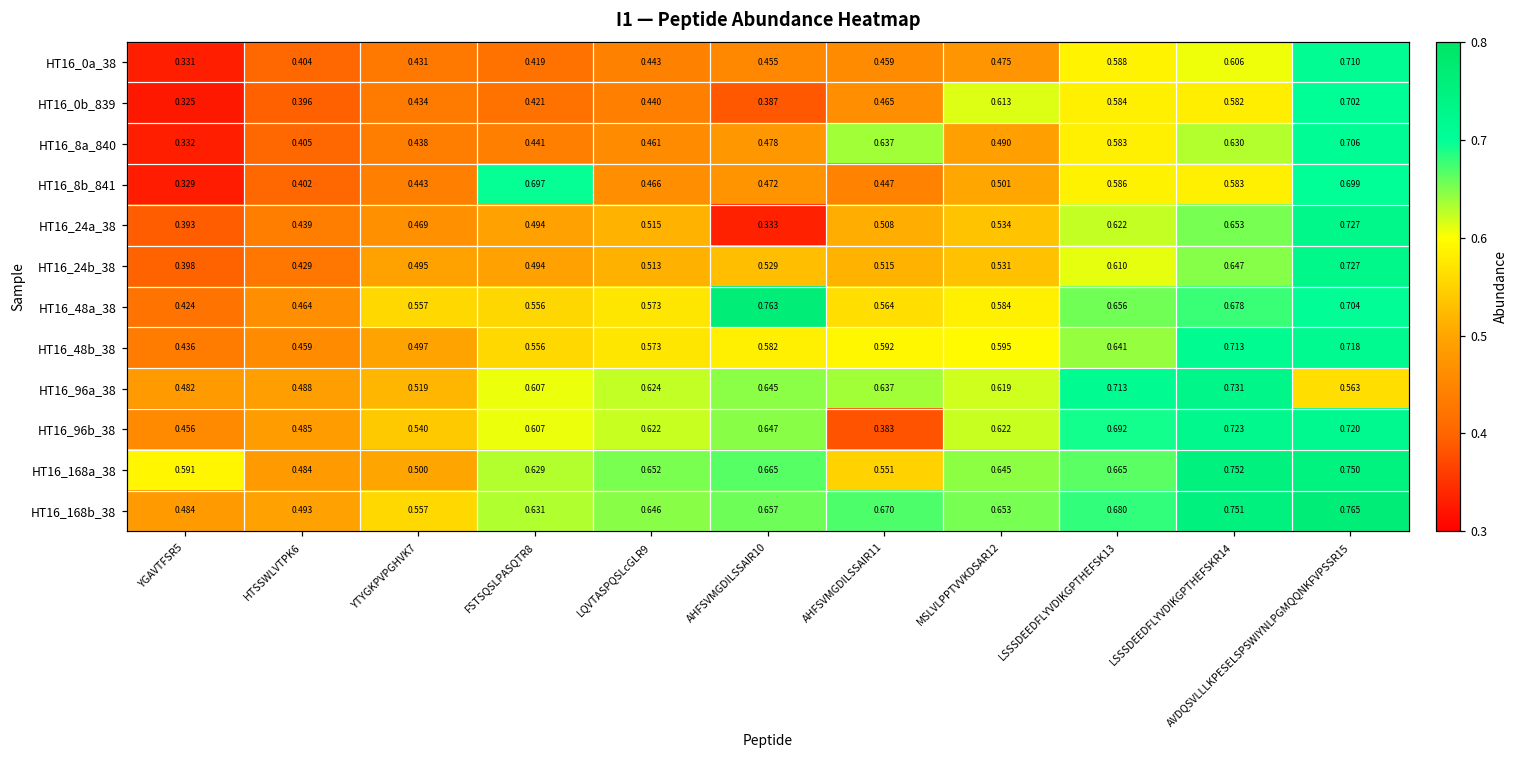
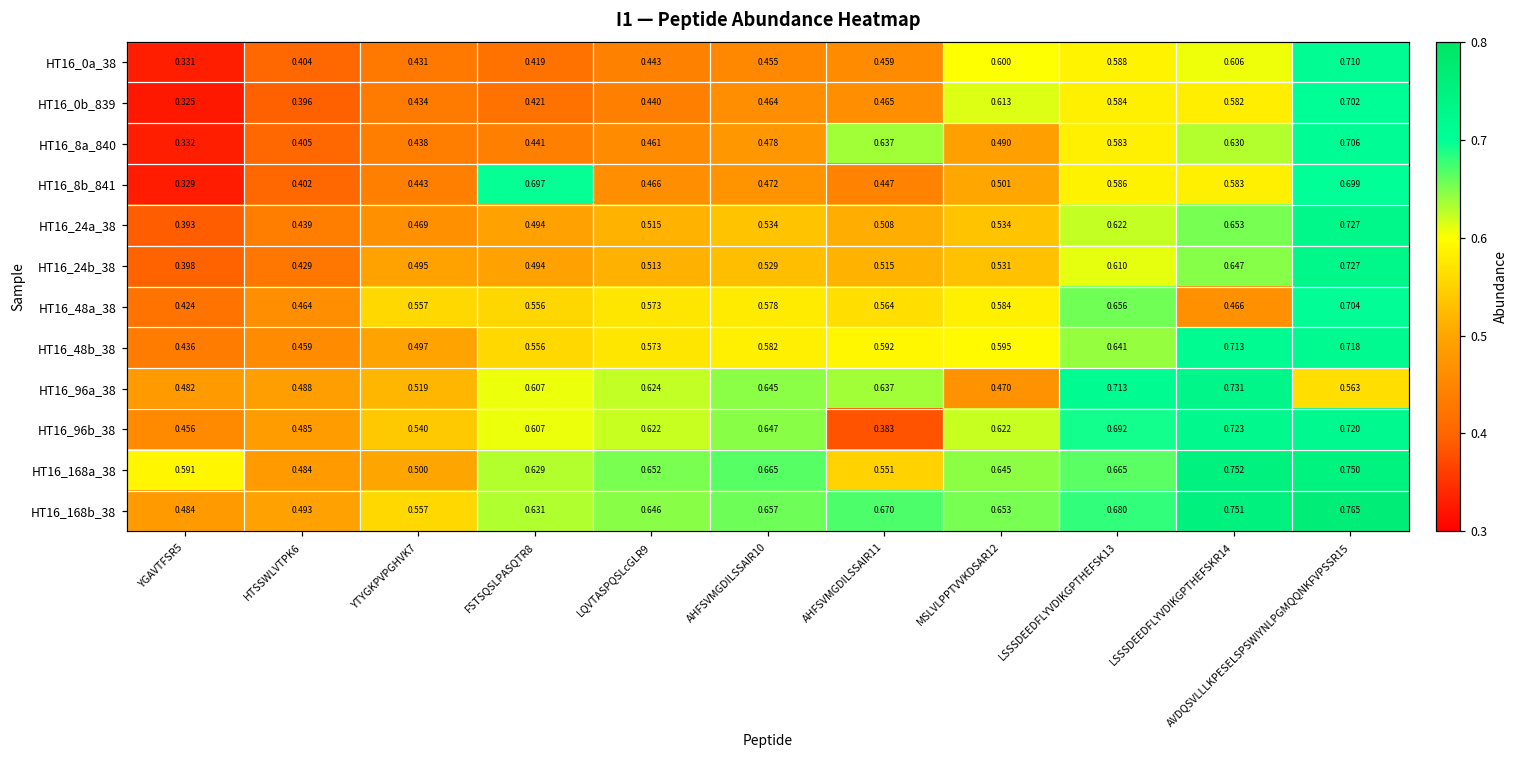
  {
    "HT16_0a_38": {
      "YGAVTFSR5": 0.331,
      "HTSSWLVTPK6": 0.404,
      "YTYGKPVPGHVK7": 0.431,
      "FSTSQSLPASQTR8": 0.419,
      "LQVTASPQSLcGLR9": 0.443,
      "AHFSVMGDILSSAIR10": 0.455,
      "AHFSVMGDILSSAIR11": 0.459,
-     "MSLVLPPTVVKDSAR12": 0.475,
+     "MSLVLPPTVVKDSAR12": 0.600,
      "LSSSDEEDFLYVDIKGPTHEFSK13": 0.588,
      "LSSSDEEDFLYVDIKGPTHEFSKR14": 0.606,
      "AVDQSVLLLKPESELSPSWIYNLPGMQQNKFVPSSR15": 0.710
    },
    "HT16_0b_839": {
      "YGAVTFSR5": 0.325,
      "HTSSWLVTPK6": 0.396,
      "YTYGKPVPGHVK7": 0.434,
      "FSTSQSLPASQTR8": 0.421,
      "LQVTASPQSLcGLR9": 0.440,
-     "AHFSVMGDILSSAIR10": 0.387,
+     "AHFSVMGDILSSAIR10": 0.464,
      "AHFSVMGDILSSAIR11": 0.465,
      "MSLVLPPTVVKDSAR12": 0.613,
      "LSSSDEEDFLYVDIKGPTHEFSK13": 0.584,
      "LSSSDEEDFLYVDIKGPTHEFSKR14": 0.582,
      "AVDQSVLLLKPESELSPSWIYNLPGMQQNKFVPSSR15": 0.702
    },
    "HT16_8a_840": {
      "YGAVTFSR5": 0.332,
      "HTSSWLVTPK6": 0.405,
      "YTYGKPVPGHVK7": 0.438,
      "FSTSQSLPASQTR8": 0.441,
      "LQVTASPQSLcGLR9": 0.461,
      "AHFSVMGDILSSAIR10": 0.478,
      "AHFSVMGDILSSAIR11": 0.637,
      "MSLVLPPTVVKDSAR12": 0.490,
      "LSSSDEEDFLYVDIKGPTHEFSK13": 0.583,
      "LSSSDEEDFLYVDIKGPTHEFSKR14": 0.630,
      "AVDQSVLLLKPESELSPSWIYNLPGMQQNKFVPSSR15": 0.706
    },
    "HT16_8b_841": {
      "YGAVTFSR5": 0.329,
      "HTSSWLVTPK6": 0.402,
      "YTYGKPVPGHVK7": 0.443,
      "FSTSQSLPASQTR8": 0.697,
      "LQVTASPQSLcGLR9": 0.466,
      "AHFSVMGDILSSAIR10": 0.472,
      "AHFSVMGDILSSAIR11": 0.447,
      "MSLVLPPTVVKDSAR12": 0.501,
      "LSSSDEEDFLYVDIKGPTHEFSK13": 0.586,
      "LSSSDEEDFLYVDIKGPTHEFSKR14": 0.583,
      "AVDQSVLLLKPESELSPSWIYNLPGMQQNKFVPSSR15": 0.699
    },
    "HT16_24a_38": {
      "YGAVTFSR5": 0.393,
      "HTSSWLVTPK6": 0.439,
      "YTYGKPVPGHVK7": 0.469,
      "FSTSQSLPASQTR8": 0.494,
      "LQVTASPQSLcGLR9": 0.515,
-     "AHFSVMGDILSSAIR10": 0.333,
+     "AHFSVMGDILSSAIR10": 0.534,
      "AHFSVMGDILSSAIR11": 0.508,
      "MSLVLPPTVVKDSAR12": 0.534,
      "LSSSDEEDFLYVDIKGPTHEFSK13": 0.622,
      "LSSSDEEDFLYVDIKGPTHEFSKR14": 0.653,
      "AVDQSVLLLKPESELSPSWIYNLPGMQQNKFVPSSR15": 0.727
    },
    "HT16_24b_38": {
      "YGAVTFSR5": 0.398,
      "HTSSWLVTPK6": 0.429,
      "YTYGKPVPGHVK7": 0.495,
      "FSTSQSLPASQTR8": 0.494,
      "LQVTASPQSLcGLR9": 0.513,
      "AHFSVMGDILSSAIR10": 0.529,
      "AHFSVMGDILSSAIR11": 0.515,
      "MSLVLPPTVVKDSAR12": 0.531,
      "LSSSDEEDFLYVDIKGPTHEFSK13": 0.610,
      "LSSSDEEDFLYVDIKGPTHEFSKR14": 0.647,
      "AVDQSVLLLKPESELSPSWIYNLPGMQQNKFVPSSR15": 0.727
    },
    "HT16_48a_38": {
      "YGAVTFSR5": 0.424,
      "HTSSWLVTPK6": 0.464,
      "YTYGKPVPGHVK7": 0.557,
      "FSTSQSLPASQTR8": 0.556,
      "LQVTASPQSLcGLR9": 0.573,
-     "AHFSVMGDILSSAIR10": 0.763,
+     "AHFSVMGDILSSAIR10": 0.578,
      "AHFSVMGDILSSAIR11": 0.564,
      "MSLVLPPTVVKDSAR12": 0.584,
      "LSSSDEEDFLYVDIKGPTHEFSK13": 0.656,
-     "LSSSDEEDFLYVDIKGPTHEFSKR14": 0.678,
+     "LSSSDEEDFLYVDIKGPTHEFSKR14": 0.466,
      "AVDQSVLLLKPESELSPSWIYNLPGMQQNKFVPSSR15": 0.704
    },
    "HT16_48b_38": {
      "YGAVTFSR5": 0.436,
      "HTSSWLVTPK6": 0.459,
      "YTYGKPVPGHVK7": 0.497,
      "FSTSQSLPASQTR8": 0.556,
      "LQVTASPQSLcGLR9": 0.573,
      "AHFSVMGDILSSAIR10": 0.582,
      "AHFSVMGDILSSAIR11": 0.592,
      "MSLVLPPTVVKDSAR12": 0.595,
      "LSSSDEEDFLYVDIKGPTHEFSK13": 0.641,
      "LSSSDEEDFLYVDIKGPTHEFSKR14": 0.713,
      "AVDQSVLLLKPESELSPSWIYNLPGMQQNKFVPSSR15": 0.718
    },
    "HT16_96a_38": {
      "YGAVTFSR5": 0.482,
      "HTSSWLVTPK6": 0.488,
      "YTYGKPVPGHVK7": 0.519,
      "FSTSQSLPASQTR8": 0.607,
      "LQVTASPQSLcGLR9": 0.624,
      "AHFSVMGDILSSAIR10": 0.645,
      "AHFSVMGDILSSAIR11": 0.637,
-     "MSLVLPPTVVKDSAR12": 0.619,
+     "MSLVLPPTVVKDSAR12": 0.470,
      "LSSSDEEDFLYVDIKGPTHEFSK13": 0.713,
      "LSSSDEEDFLYVDIKGPTHEFSKR14": 0.731,
      "AVDQSVLLLKPESELSPSWIYNLPGMQQNKFVPSSR15": 0.563
    },
    "HT16_96b_38": {
      "YGAVTFSR5": 0.456,
      "HTSSWLVTPK6": 0.485,
      "YTYGKPVPGHVK7": 0.540,
      "FSTSQSLPASQTR8": 0.607,
      "LQVTASPQSLcGLR9": 0.622,
      "AHFSVMGDILSSAIR10": 0.647,
      "AHFSVMGDILSSAIR11": 0.383,
      "MSLVLPPTVVKDSAR12": 0.622,
      "LSSSDEEDFLYVDIKGPTHEFSK13": 0.692,
      "LSSSDEEDFLYVDIKGPTHEFSKR14": 0.723,
      "AVDQSVLLLKPESELSPSWIYNLPGMQQNKFVPSSR15": 0.720
    },
    "HT16_168a_38": {
      "YGAVTFSR5": 0.591,
      "HTSSWLVTPK6": 0.484,
      "YTYGKPVPGHVK7": 0.500,
      "FSTSQSLPASQTR8": 0.629,
      "LQVTASPQSLcGLR9": 0.652,
      "AHFSVMGDILSSAIR10": 0.665,
      "AHFSVMGDILSSAIR11": 0.551,
      "MSLVLPPTVVKDSAR12": 0.645,
      "LSSSDEEDFLYVDIKGPTHEFSK13": 0.665,
      "LSSSDEEDFLYVDIKGPTHEFSKR14": 0.752,
      "AVDQSVLLLKPESELSPSWIYNLPGMQQNKFVPSSR15": 0.750
    },
    "HT16_168b_38": {
      "YGAVTFSR5": 0.484,
      "HTSSWLVTPK6": 0.493,
      "YTYGKPVPGHVK7": 0.557,
      "FSTSQSLPASQTR8": 0.631,
      "LQVTASPQSLcGLR9": 0.646,
      "AHFSVMGDILSSAIR10": 0.657,
      "AHFSVMGDILSSAIR11": 0.670,
      "MSLVLPPTVVKDSAR12": 0.653,
      "LSSSDEEDFLYVDIKGPTHEFSK13": 0.680,
      "LSSSDEEDFLYVDIKGPTHEFSKR14": 0.751,
      "AVDQSVLLLKPESELSPSWIYNLPGMQQNKFVPSSR15": 0.765
    }
  }
